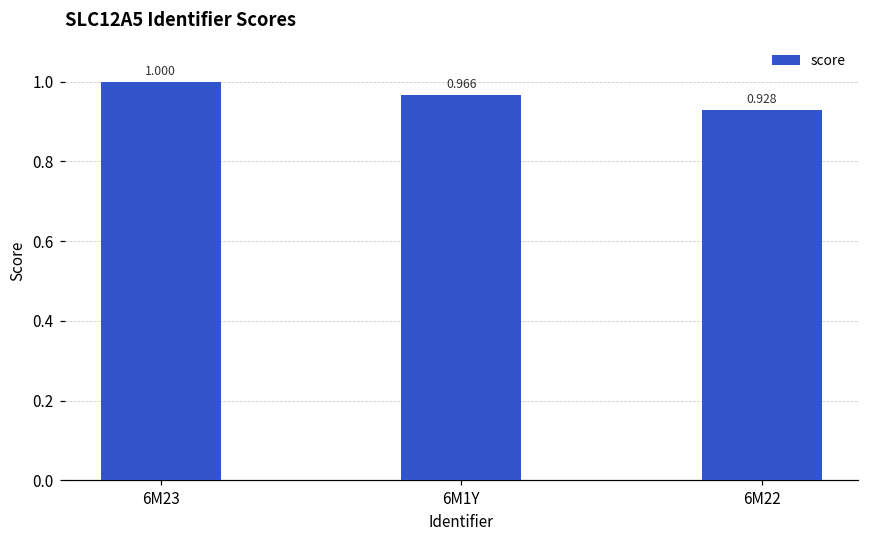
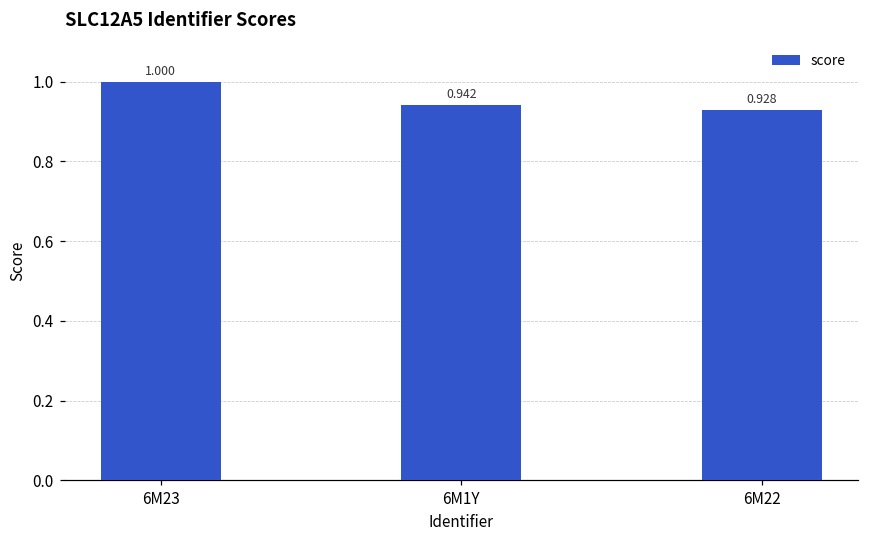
  {
    "6M23": 1.000,
-   "6M1Y": 0.966,
+   "6M1Y": 0.942,
    "6M22": 0.928
  }
